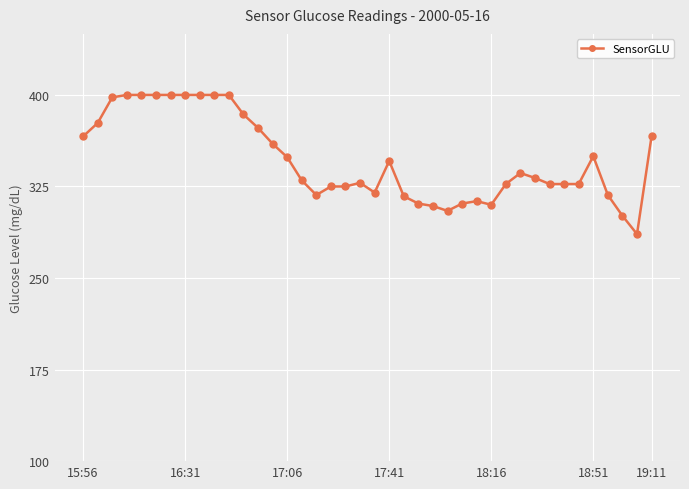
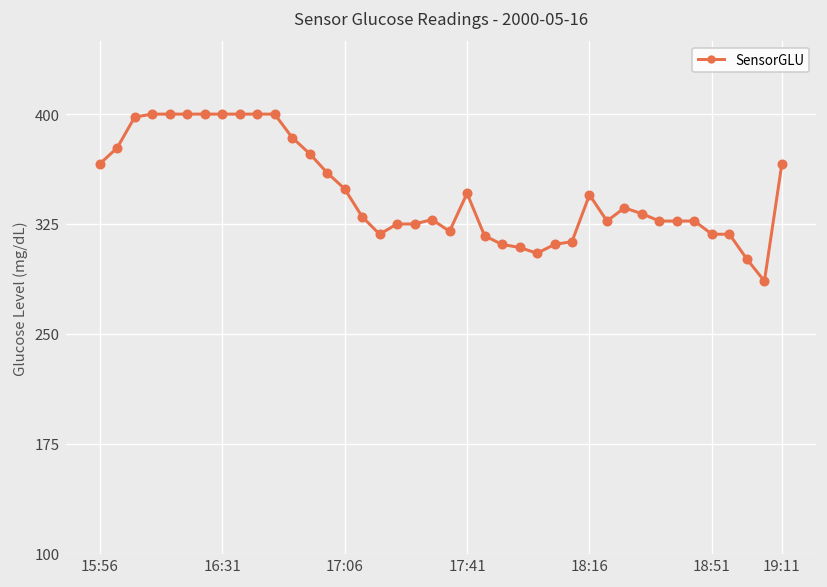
  {
    "15:56": 366,
    "16:31": 400,
    "17:06": 349,
    "17:41": 346,
-   "18:16": 310,
-   "18:51": 350,
+   "18:16": 345,
+   "18:51": 318,
    "19:11": 366
  }
